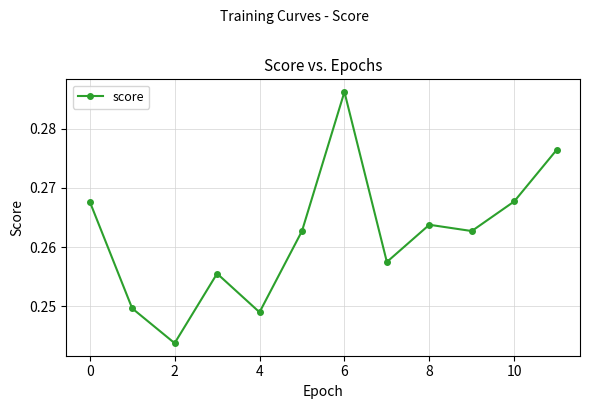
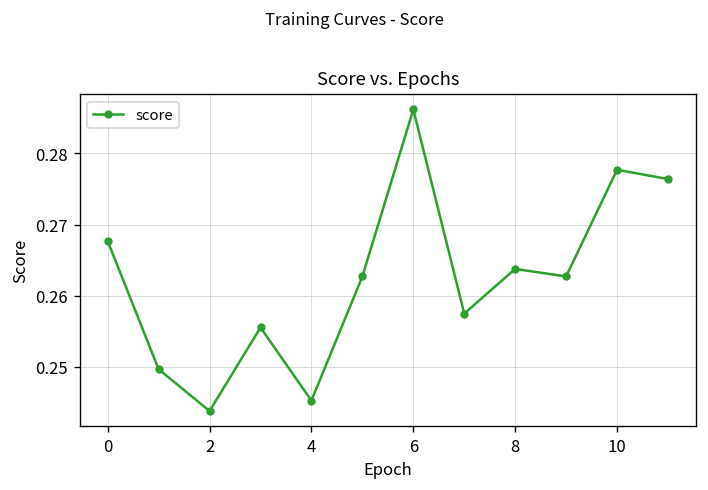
  {
    "0": 0.268,
    "2": 0.244,
-   "4": 0.249,
+   "4": 0.245,
    "6": 0.286,
    "8": 0.264,
-   "10": 0.268
+   "10": 0.278
  }
